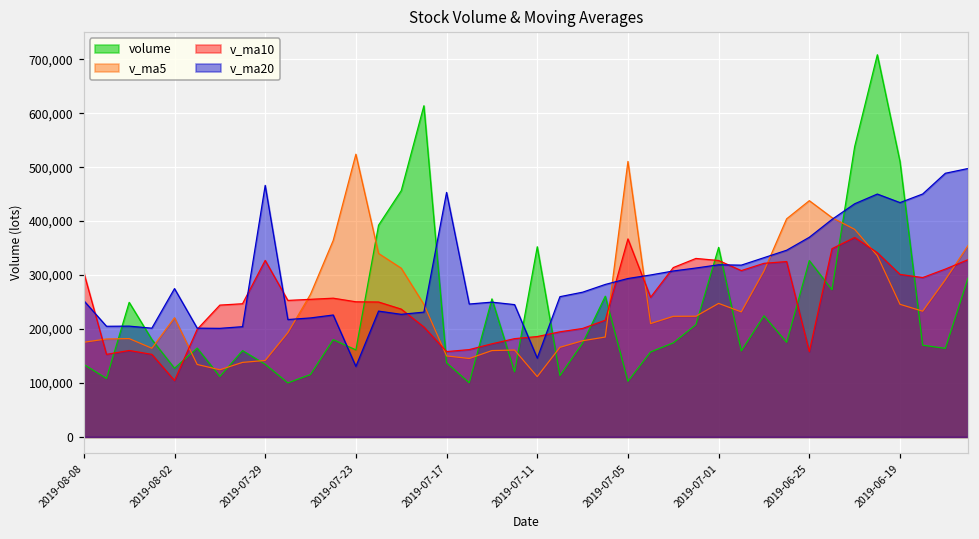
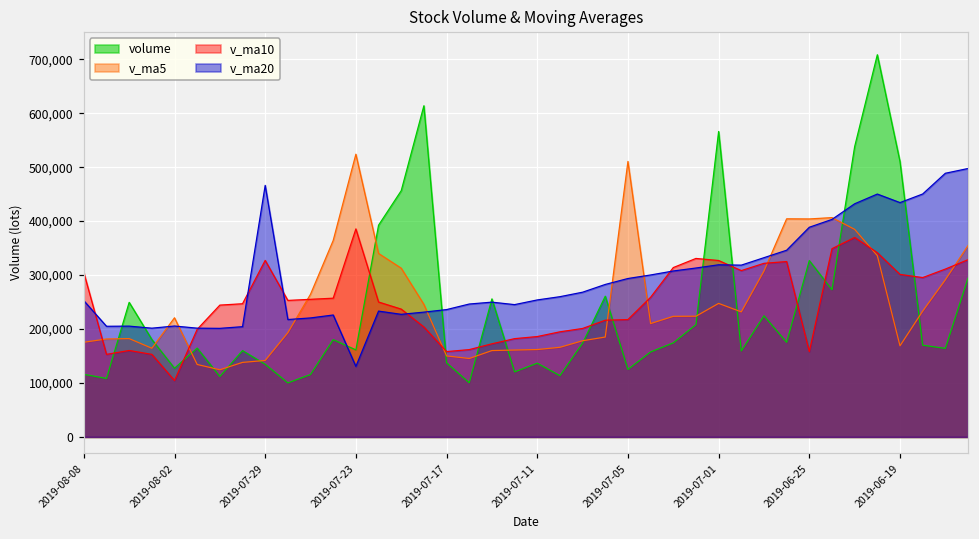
  {
    "volume": {
-     "2019-08-08": "130,000",
+     "2019-08-08": "120,000",
      "2019-08-02": "130,000",
      "2019-07-29": "130,000",
      "2019-07-23": "160,000",
      "2019-07-17": "140,000",
-     "2019-07-11": "350,000",
-     "2019-07-05": "100,000",
-     "2019-07-01": "350,000",
+     "2019-07-11": "140,000",
+     "2019-07-05": "130,000",
+     "2019-07-01": "570,000",
      "2019-06-25": "330,000",
      "2019-06-19": "510,000"
    },
    "v_ma5": {
      "2019-08-08": "180,000",
      "2019-08-02": "220,000",
      "2019-07-29": "140,000",
      "2019-07-23": "520,000",
      "2019-07-17": "150,000",
-     "2019-07-11": "110,000",
+     "2019-07-11": "160,000",
      "2019-07-05": "510,000",
      "2019-07-01": "250,000",
-     "2019-06-25": "440,000",
-     "2019-06-19": "250,000"
+     "2019-06-25": "400,000",
+     "2019-06-19": "170,000"
    },
    "v_ma10": {
      "2019-08-08": "300,000",
      "2019-08-02": "100,000",
      "2019-07-29": "330,000",
-     "2019-07-23": "250,000",
+     "2019-07-23": "390,000",
      "2019-07-17": "160,000",
      "2019-07-11": "190,000",
-     "2019-07-05": "370,000",
+     "2019-07-05": "220,000",
      "2019-07-01": "330,000",
      "2019-06-25": "160,000",
      "2019-06-19": "300,000"
    },
    "v_ma20": {
      "2019-08-08": "250,000",
-     "2019-08-02": "270,000",
+     "2019-08-02": "210,000",
      "2019-07-29": "470,000",
      "2019-07-23": "130,000",
-     "2019-07-17": "450,000",
-     "2019-07-11": "150,000",
+     "2019-07-17": "240,000",
+     "2019-07-11": "250,000",
      "2019-07-05": "290,000",
      "2019-07-01": "320,000",
-     "2019-06-25": "370,000",
+     "2019-06-25": "390,000",
      "2019-06-19": "430,000"
    }
  }
